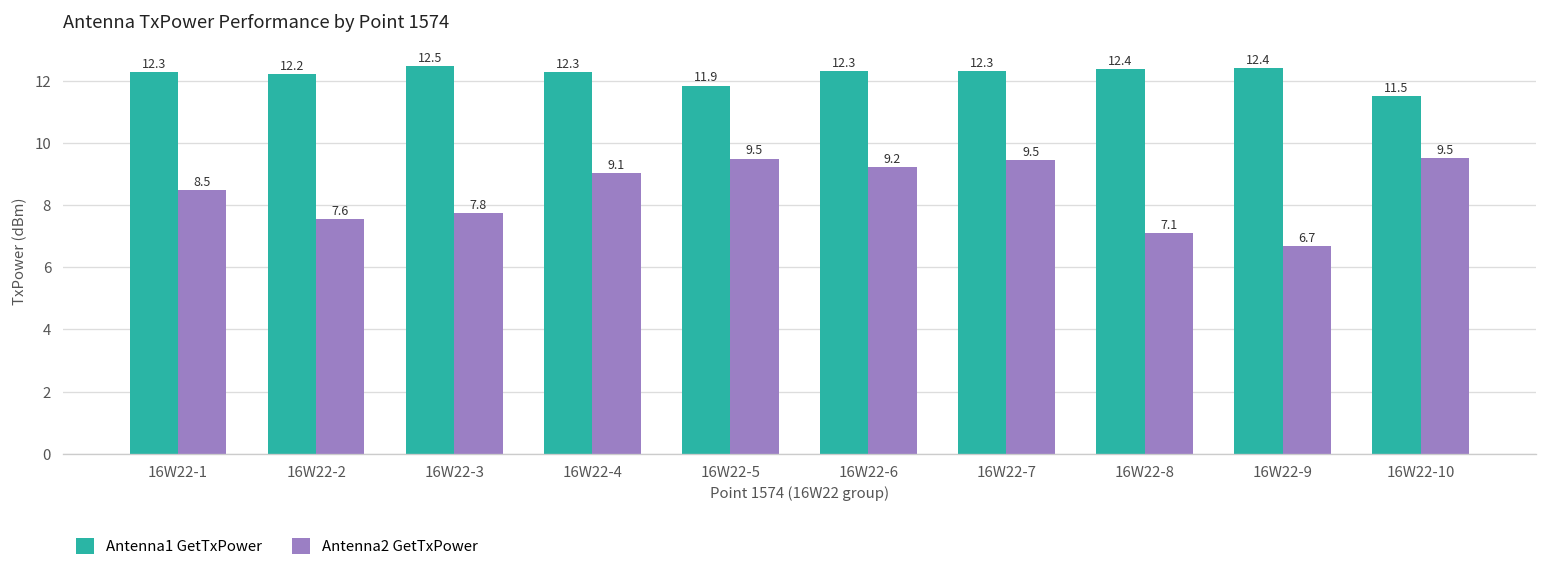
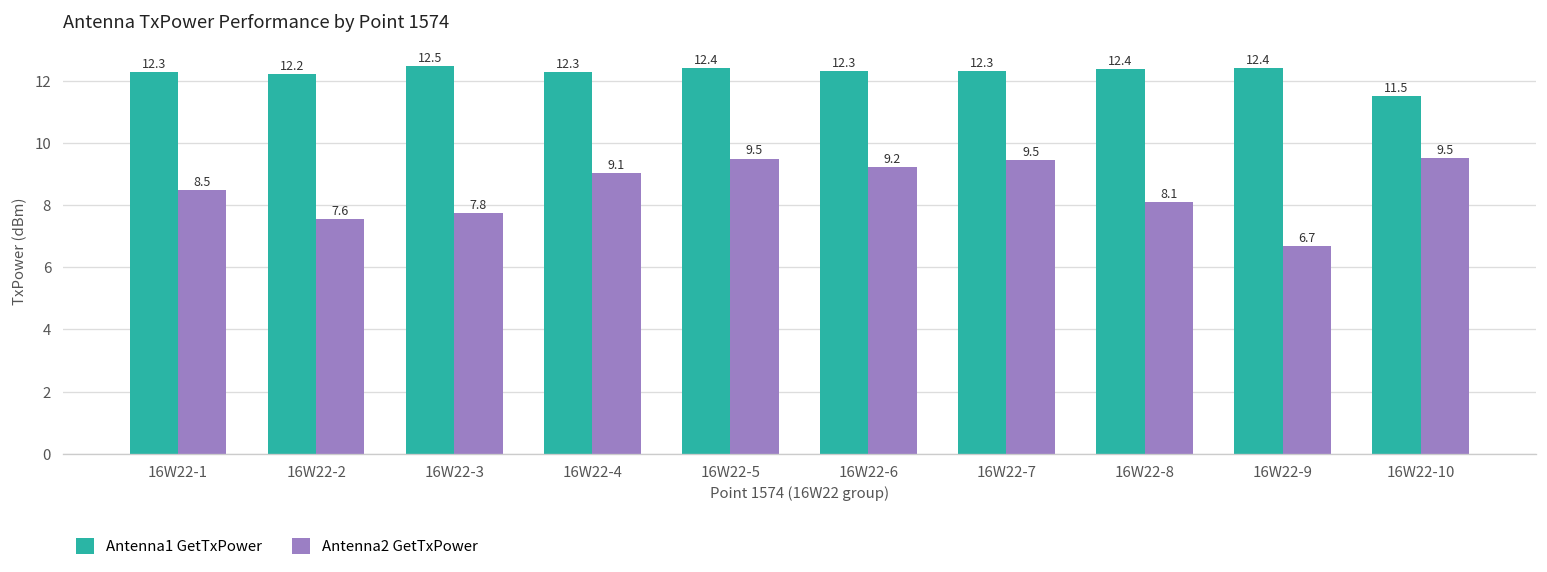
  {
    "Antenna1 GetTxPower": {
      "16W22-1": 12.3,
      "16W22-2": 12.2,
      "16W22-3": 12.5,
      "16W22-4": 12.3,
-     "16W22-5": 11.9,
+     "16W22-5": 12.4,
      "16W22-6": 12.3,
      "16W22-7": 12.3,
      "16W22-8": 12.4,
      "16W22-9": 12.4,
      "16W22-10": 11.5
    },
    "Antenna2 GetTxPower": {
      "16W22-1": 8.5,
      "16W22-2": 7.6,
      "16W22-3": 7.8,
      "16W22-4": 9.1,
      "16W22-5": 9.5,
      "16W22-6": 9.2,
      "16W22-7": 9.5,
-     "16W22-8": 7.1,
+     "16W22-8": 8.1,
      "16W22-9": 6.7,
      "16W22-10": 9.5
    }
  }
